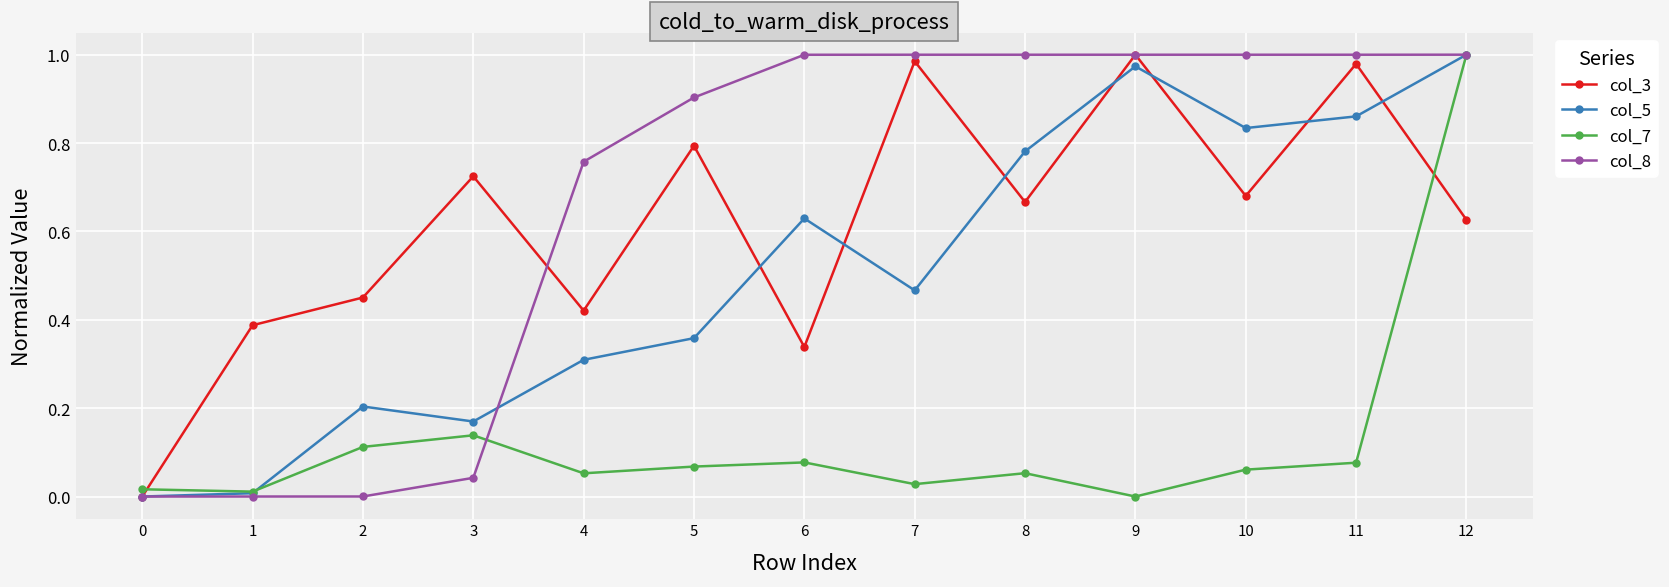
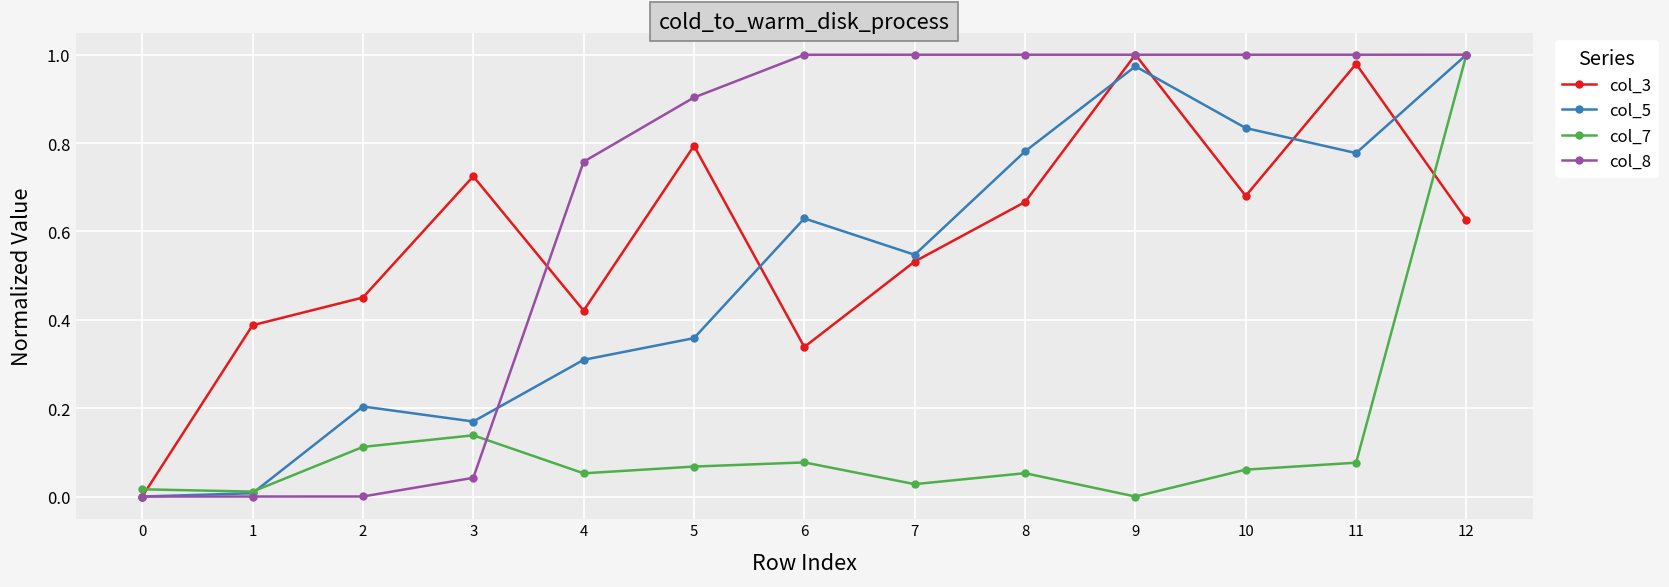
  {
    "col_3": {
      "1": 0.39,
      "2": 0.45,
      "3": 0.72,
      "4": 0.42,
      "5": 0.79,
      "6": 0.34,
-     "7": 0.99,
+     "7": 0.53,
      "8": 0.67,
      "10": 0.68,
      "11": 0.98,
      "12": 0.63
    },
    "col_5": {
      "2": 0.20,
      "3": 0.17,
      "4": 0.31,
      "5": 0.36,
      "6": 0.63,
-     "7": 0.47,
+     "7": 0.55,
      "8": 0.78,
      "9": 0.97,
      "10": 0.83,
-     "11": 0.86
+     "11": 0.78
    },
    "col_7": {
      "0": 0.02,
      "2": 0.11,
      "3": 0.14,
      "4": 0.05,
      "5": 0.07,
      "6": 0.08,
      "7": 0.03,
      "8": 0.05,
      "9": 0.00,
      "10": 0.06,
      "11": 0.08
    },
    "col_8": {
      "1": 0.00,
      "2": 0.00,
      "3": 0.04,
      "4": 0.76,
      "5": 0.90,
      "6": 1.00,
      "7": 1.00,
      "8": 1.00,
      "10": 1.00,
      "11": 1.00
    }
  }
